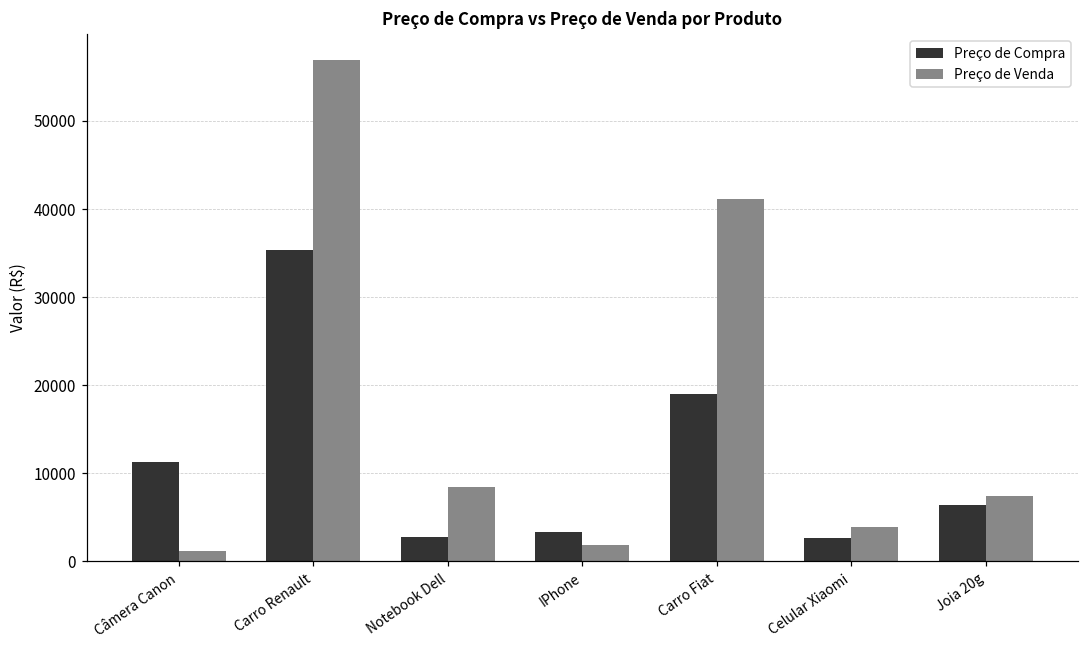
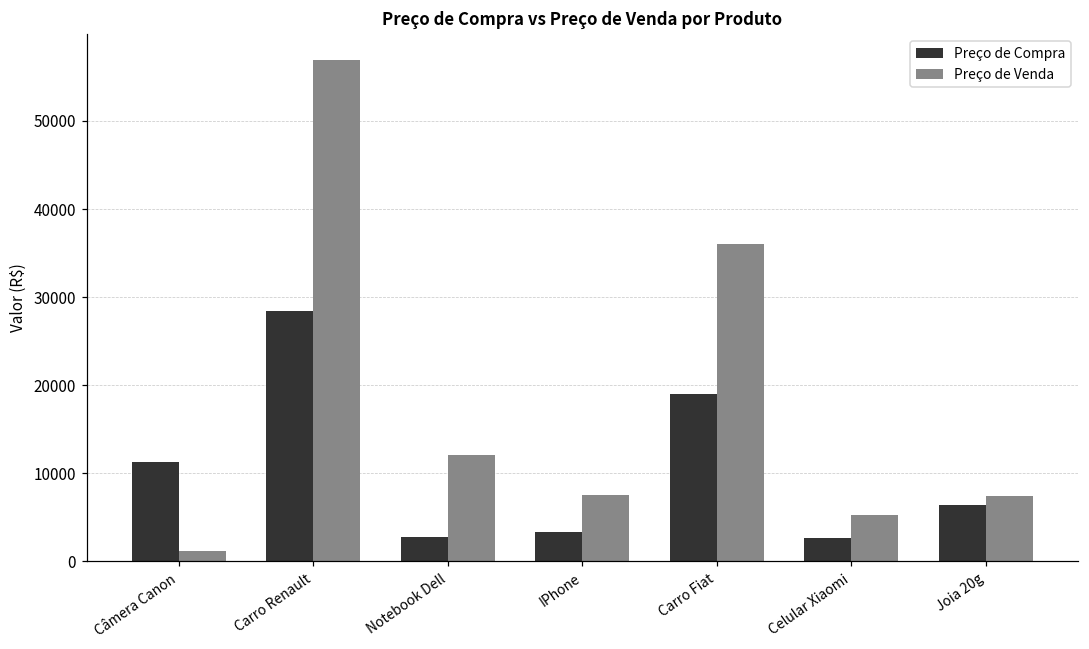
  {
    "Preço de Compra": {
      "Câmera Canon": 11000,
-     "Carro Renault": 35000,
+     "Carro Renault": 28000,
      "Notebook Dell": 3000,
      "IPhone": 3000,
      "Carro Fiat": 19000,
      "Celular Xiaomi": 3000,
      "Joia 20g": 6000
    },
    "Preço de Venda": {
      "Câmera Canon": 1000,
      "Carro Renault": 57000,
-     "Notebook Dell": 8000,
-     "IPhone": 2000,
-     "Carro Fiat": 41000,
-     "Celular Xiaomi": 4000,
+     "Notebook Dell": 12000,
+     "IPhone": 7000,
+     "Carro Fiat": 36000,
+     "Celular Xiaomi": 5000,
      "Joia 20g": 7000
    }
  }
